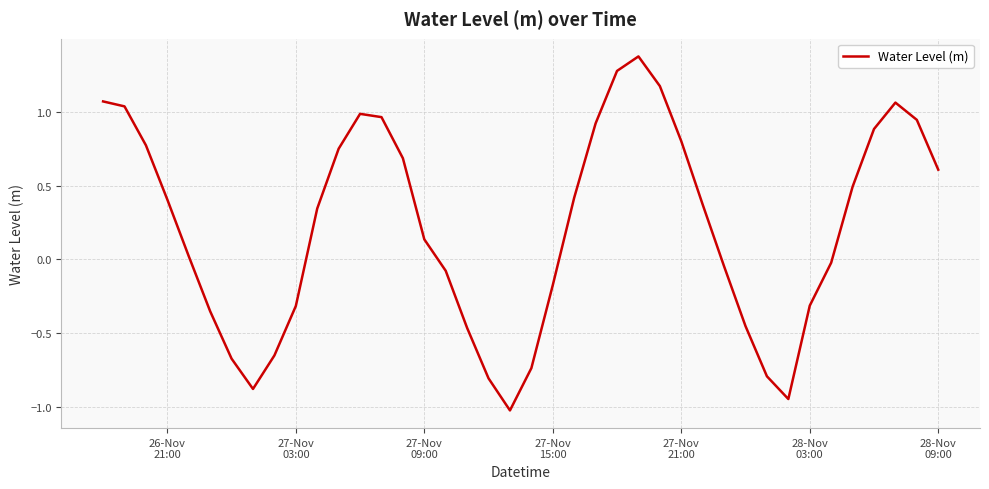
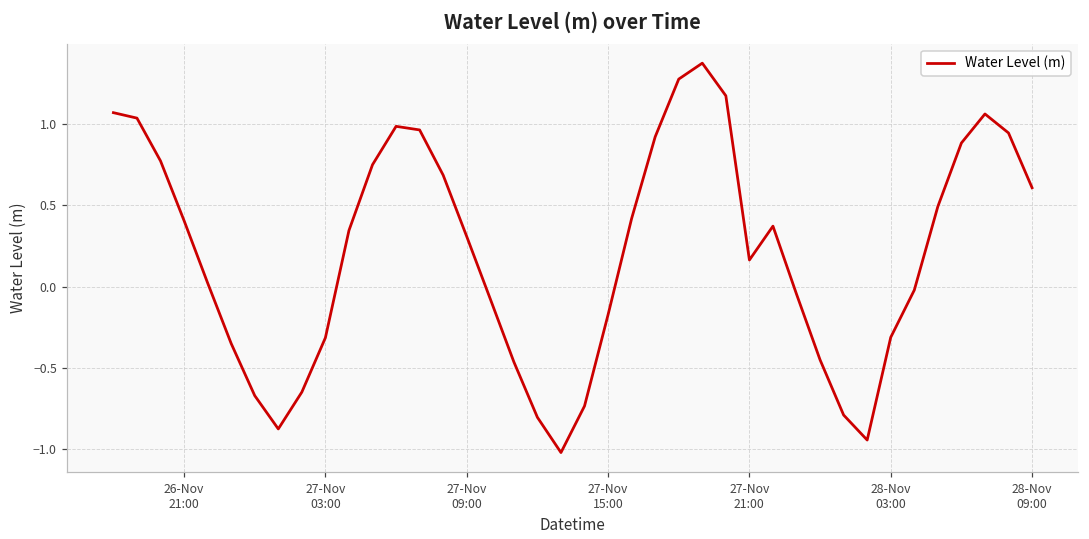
  {
    "26-Nov 21:00": 0.41,
    "27-Nov 03:00": -0.31,
-   "27-Nov 09:00": 0.14,
+   "27-Nov 09:00": 0.31,
    "27-Nov 15:00": -0.17,
-   "27-Nov 21:00": 0.80,
+   "27-Nov 21:00": 0.16,
    "28-Nov 03:00": -0.31,
    "28-Nov 09:00": 0.61
  }
